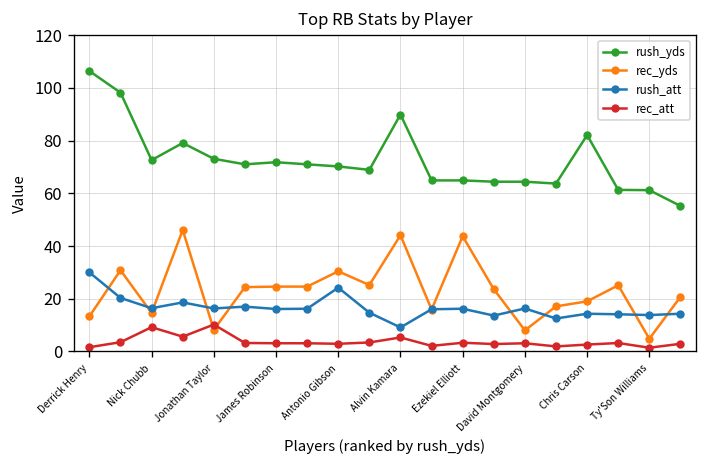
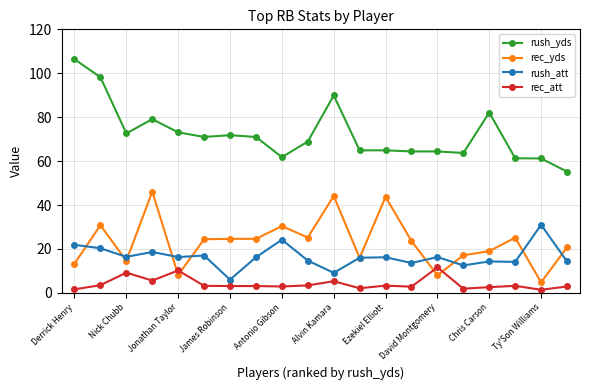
  {
    "rush_yds": {
      "Derrick Henry": 106,
      "Nick Chubb": 73,
      "Jonathan Taylor": 73,
      "James Robinson": 72,
-     "Antonio Gibson": 70,
+     "Antonio Gibson": 62,
      "Alvin Kamara": 90,
      "Ezekiel Elliott": 65,
      "David Montgomery": 64,
      "Chris Carson": 82,
      "Ty'Son Williams": 61
    },
    "rec_yds": {
      "Derrick Henry": 13,
      "Nick Chubb": 15,
      "Jonathan Taylor": 8,
      "James Robinson": 25,
      "Antonio Gibson": 30,
      "Alvin Kamara": 44,
      "Ezekiel Elliott": 44,
      "David Montgomery": 8,
      "Chris Carson": 19,
      "Ty'Son Williams": 5
    },
    "rush_att": {
-     "Derrick Henry": 30,
+     "Derrick Henry": 22,
      "Nick Chubb": 16,
      "Jonathan Taylor": 16,
-     "James Robinson": 16,
+     "James Robinson": 6,
      "Antonio Gibson": 24,
      "Alvin Kamara": 9,
      "Ezekiel Elliott": 16,
      "David Montgomery": 16,
      "Chris Carson": 14,
-     "Ty'Son Williams": 14
+     "Ty'Son Williams": 31
    },
    "rec_att": {
      "Derrick Henry": 2,
      "Nick Chubb": 9,
      "Jonathan Taylor": 10,
      "James Robinson": 3,
      "Antonio Gibson": 3,
      "Alvin Kamara": 5,
      "Ezekiel Elliott": 3,
-     "David Montgomery": 3,
+     "David Montgomery": 12,
      "Chris Carson": 3,
      "Ty'Son Williams": 1
    }
  }
